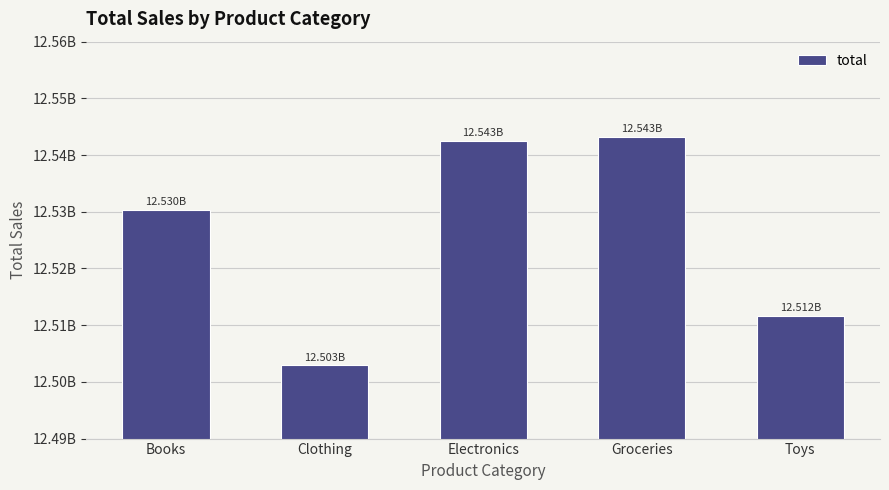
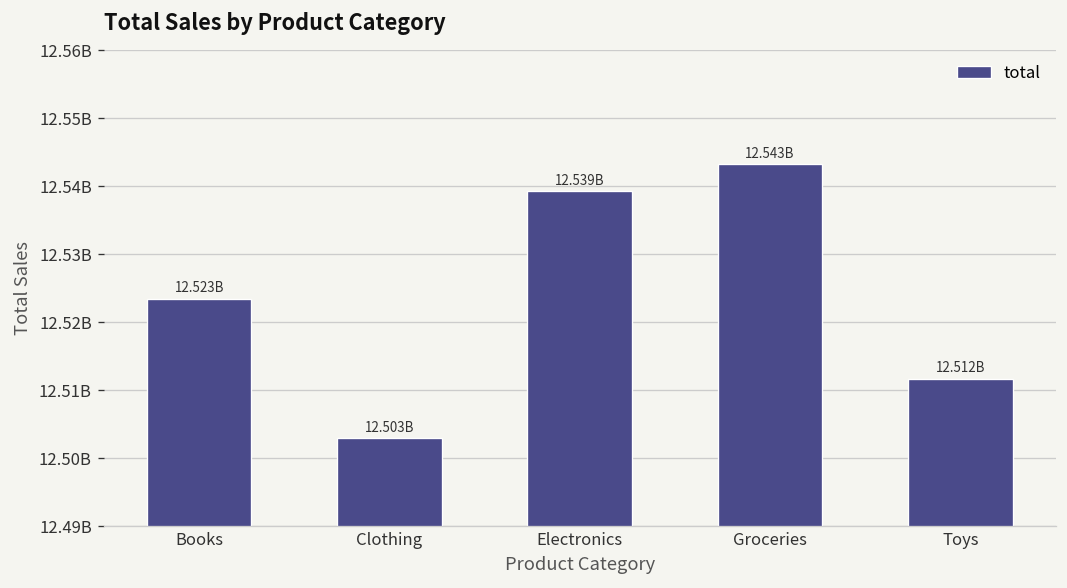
  {
-   "Books": "12.530B",
+   "Books": "12.523B",
    "Clothing": "12.503B",
-   "Electronics": "12.543B",
+   "Electronics": "12.539B",
    "Groceries": "12.543B",
    "Toys": "12.512B"
  }
